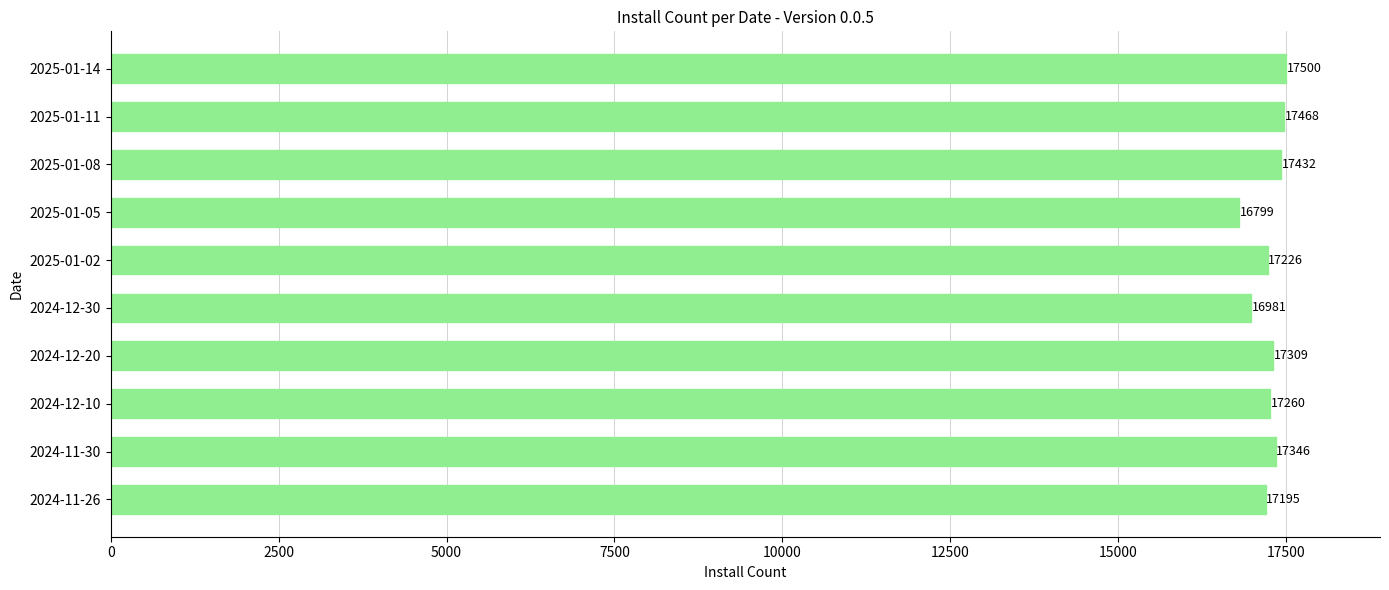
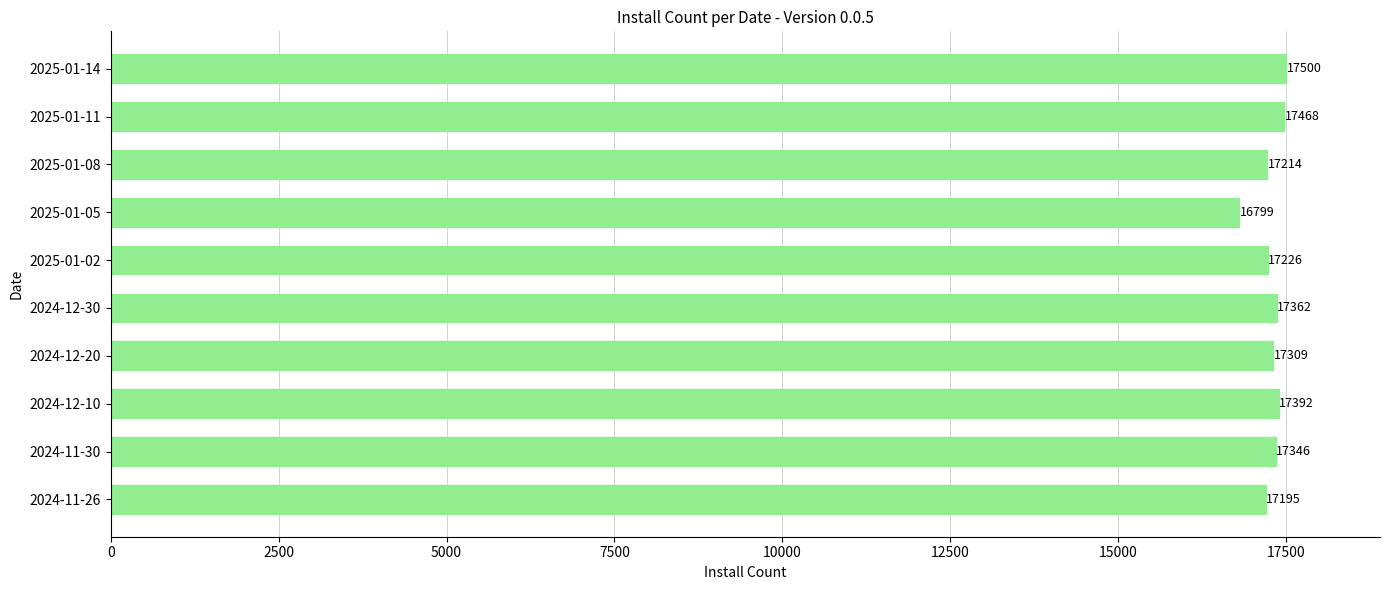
  {
    "2025-01-14": 17500,
    "2025-01-11": 17468,
-   "2025-01-08": 17432,
+   "2025-01-08": 17214,
    "2025-01-05": 16799,
    "2025-01-02": 17226,
-   "2024-12-30": 16981,
+   "2024-12-30": 17362,
    "2024-12-20": 17309,
-   "2024-12-10": 17260,
+   "2024-12-10": 17392,
    "2024-11-30": 17346,
    "2024-11-26": 17195
  }
